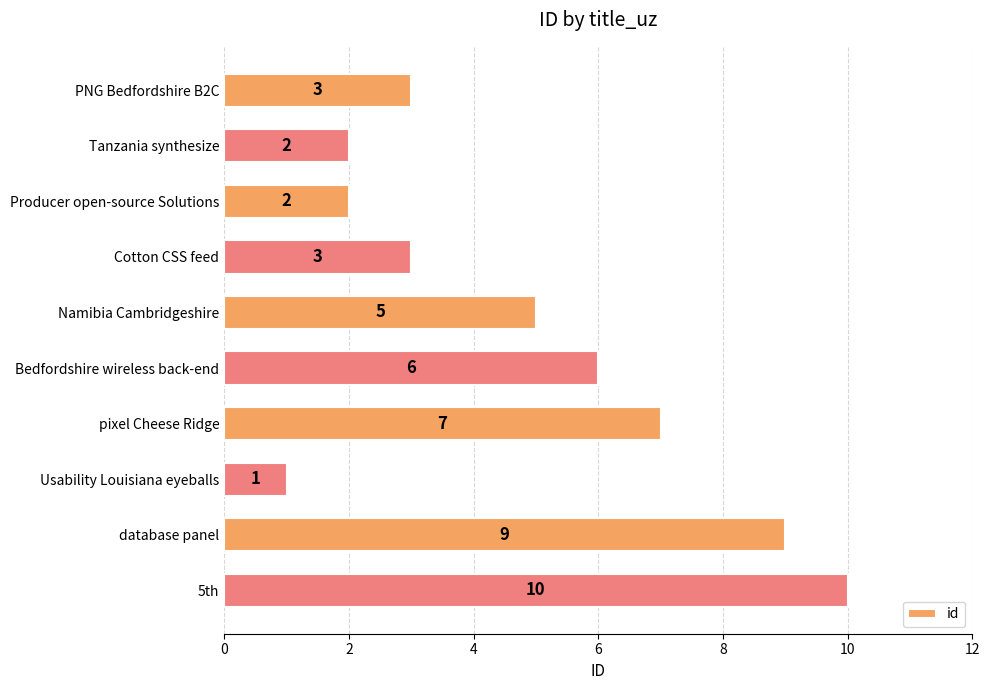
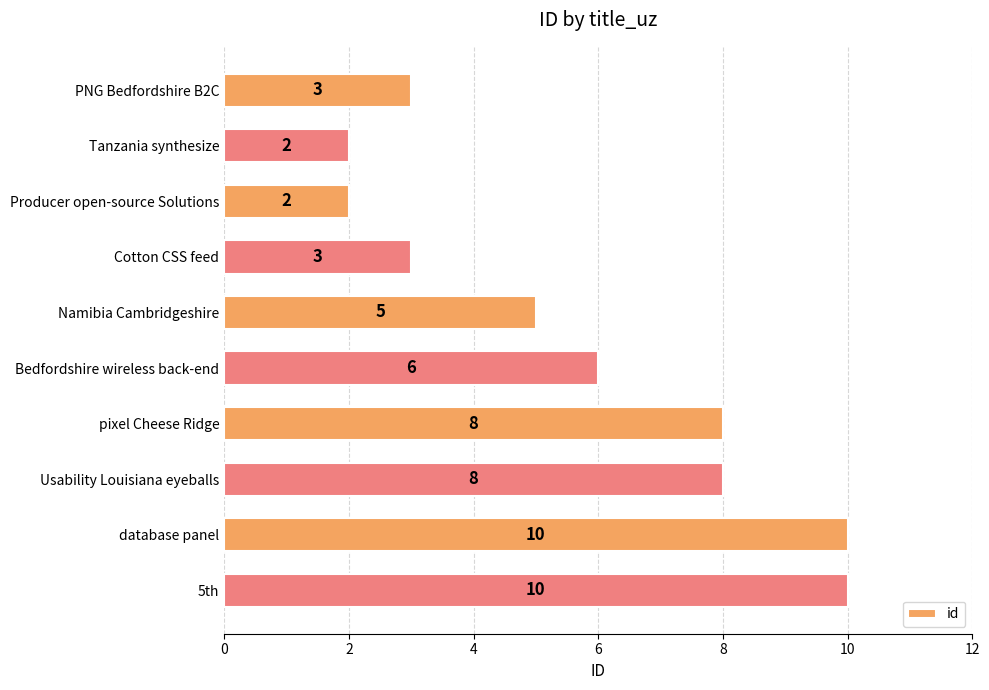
  {
    "PNG Bedfordshire B2C": 3,
    "Tanzania synthesize": 2,
    "Producer open-source Solutions": 2,
    "Cotton CSS feed": 3,
    "Namibia Cambridgeshire": 5,
    "Bedfordshire wireless back-end": 6,
-   "pixel Cheese Ridge": 7,
-   "Usability Louisiana eyeballs": 1,
-   "database panel": 9,
+   "pixel Cheese Ridge": 8,
+   "Usability Louisiana eyeballs": 8,
+   "database panel": 10,
    "5th": 10
  }
